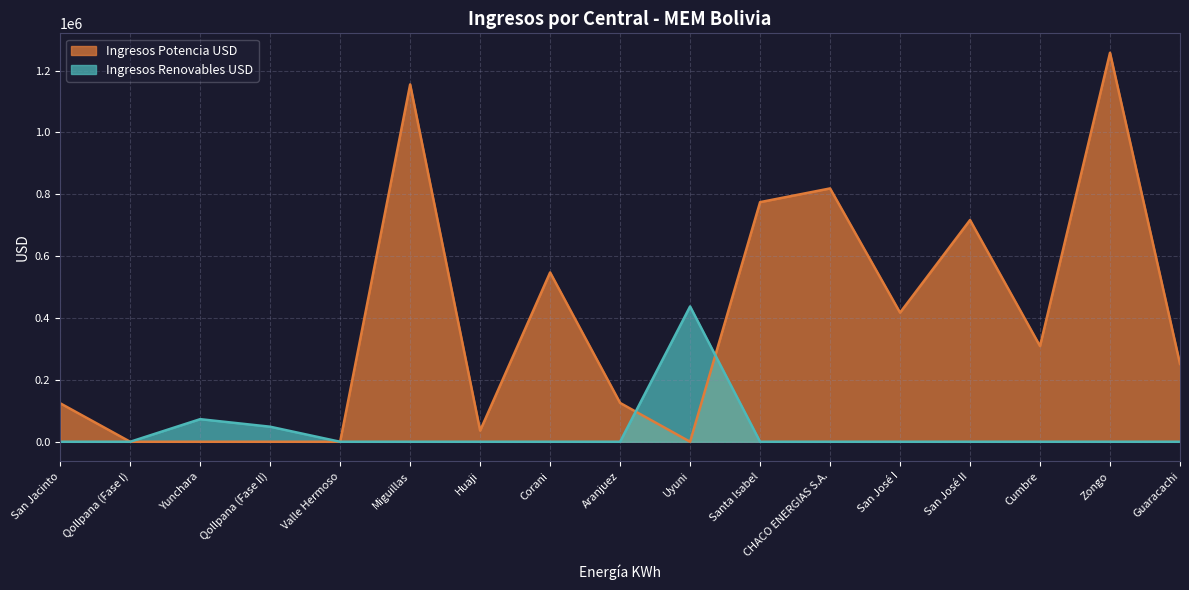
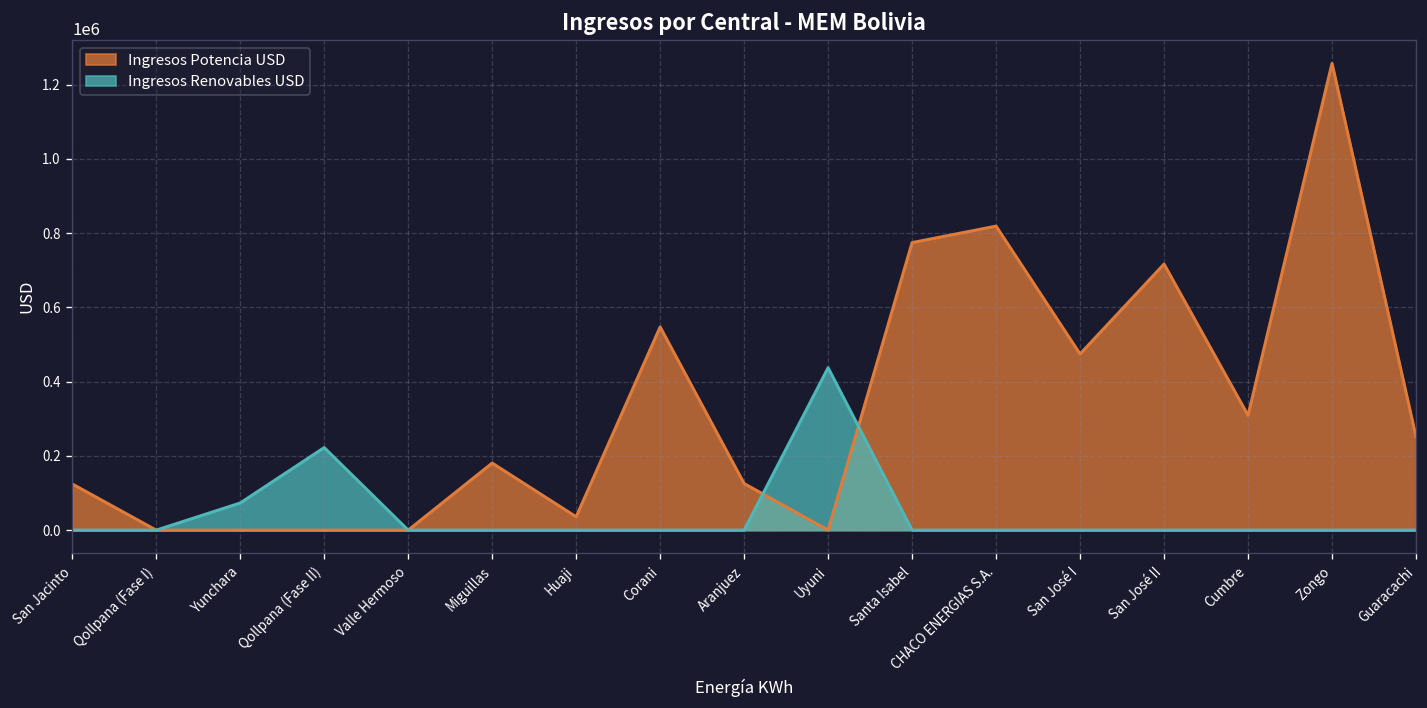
  {
    "Ingresos Potencia USD": {
      "San Jacinto": 120000,
      "Yunchara": 0,
      "Qollpana (Fase II)": 0,
-     "Miguillas": 1160000,
+     "Miguillas": 180000,
      "Huaji": 40000,
      "Corani": 550000,
      "Aranjuez": 130000,
      "Uyuni": 0,
      "Santa Isabel": 770000,
      "CHACO ENERGIAS S.A.": 820000,
-     "San José I": 420000,
+     "San José I": 470000,
      "San José II": 720000,
      "Cumbre": 310000,
      "Zongo": 1260000,
      "Guaracachi": 250000
    },
    "Ingresos Renovables USD": {
      "San Jacinto": 0,
      "Yunchara": 70000,
-     "Qollpana (Fase II)": 50000,
+     "Qollpana (Fase II)": 220000,
      "Miguillas": 0,
      "Huaji": 0,
      "Corani": 0,
      "Aranjuez": 0,
      "Uyuni": 440000,
      "Santa Isabel": 0,
      "CHACO ENERGIAS S.A.": 0,
      "San José I": 0,
      "San José II": 0,
      "Cumbre": 0,
      "Zongo": 0,
      "Guaracachi": 0
    }
  }
